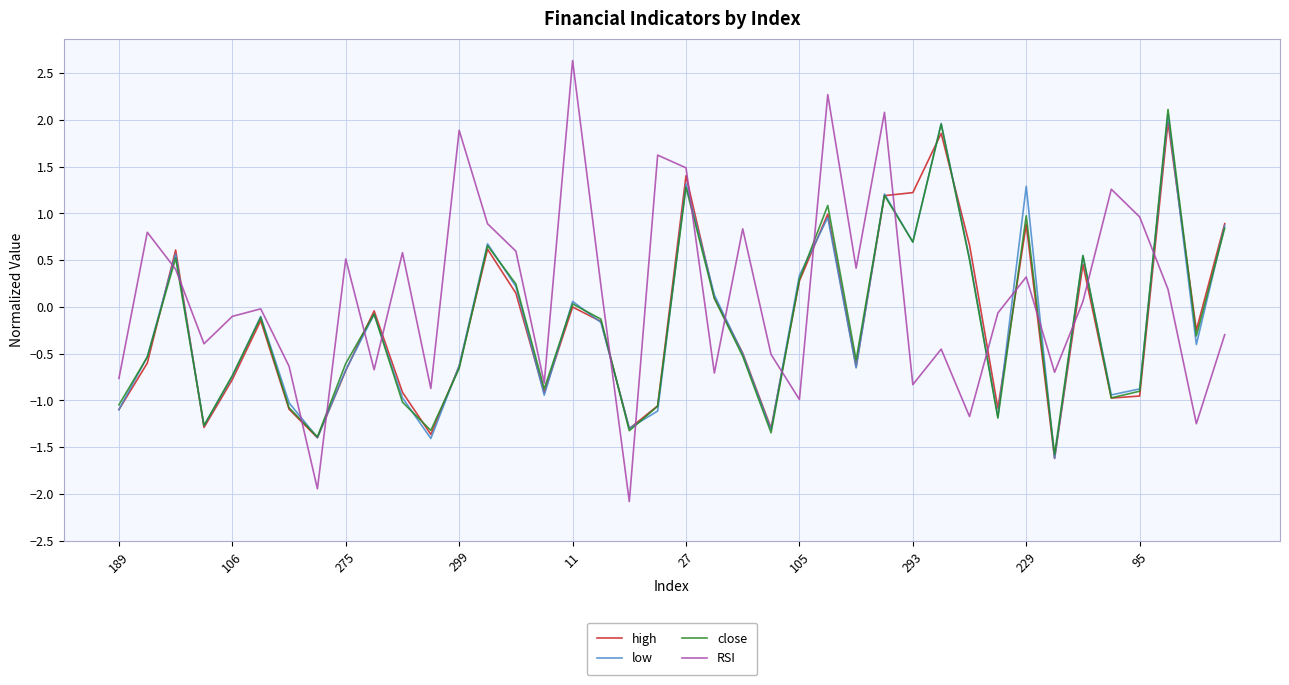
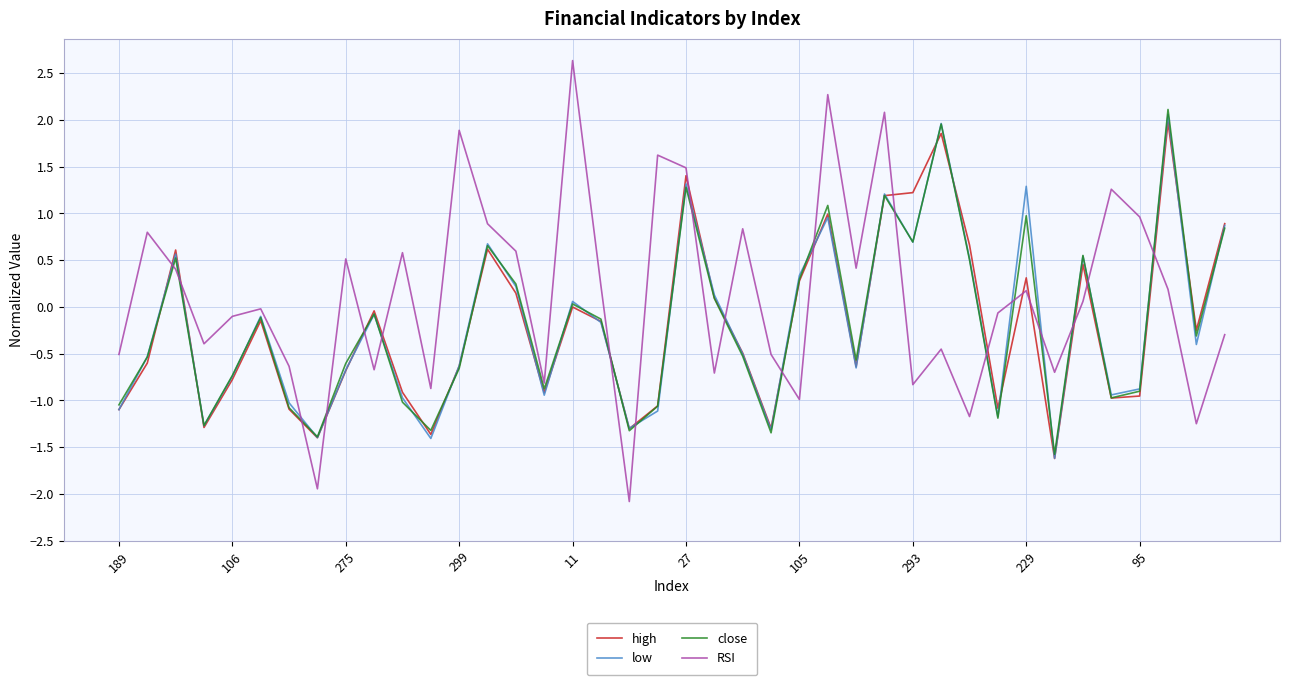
  {
    "high": {
      "106": -0.8,
      "293": 1.2,
-     "229": 0.9,
+     "229": 0.3,
      "95": -1.0
    },
    "low": {
      "105": 0.3,
      "229": 1.3
    },
    "close": {
      "189": -1.0,
      "275": -0.6,
      "229": 1.0
    },
    "RSI": {
-     "189": -0.8,
+     "189": -0.5,
      "106": -0.1,
      "275": 0.5,
      "299": 1.9,
      "105": -1.0,
      "293": -0.8,
-     "229": 0.3,
+     "229": 0.2,
      "95": 1.0
    }
  }
